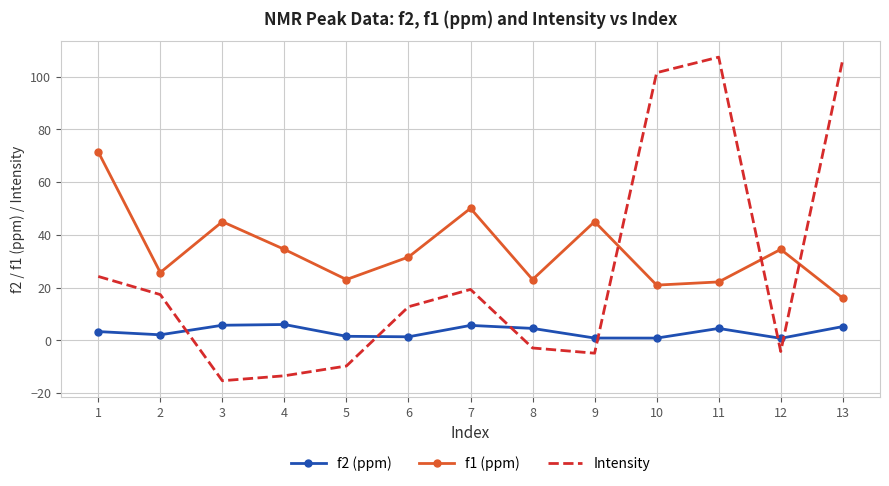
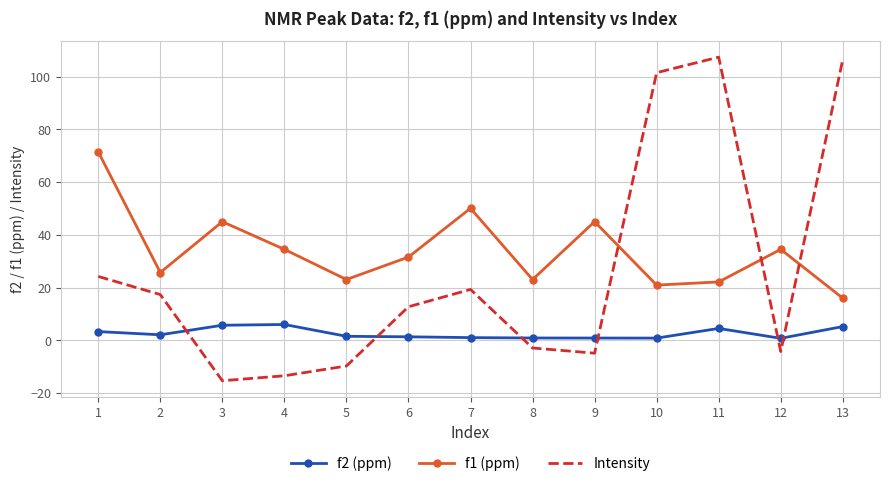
  {
    "f2 (ppm)": {
      "1": 3,
      "2": 2,
      "3": 6,
      "4": 6,
      "5": 2,
      "6": 1,
-     "7": 6,
-     "8": 5,
+     "7": 1,
+     "8": 1,
      "9": 1,
      "10": 1,
      "11": 5,
      "12": 1,
      "13": 5
    }
  }
